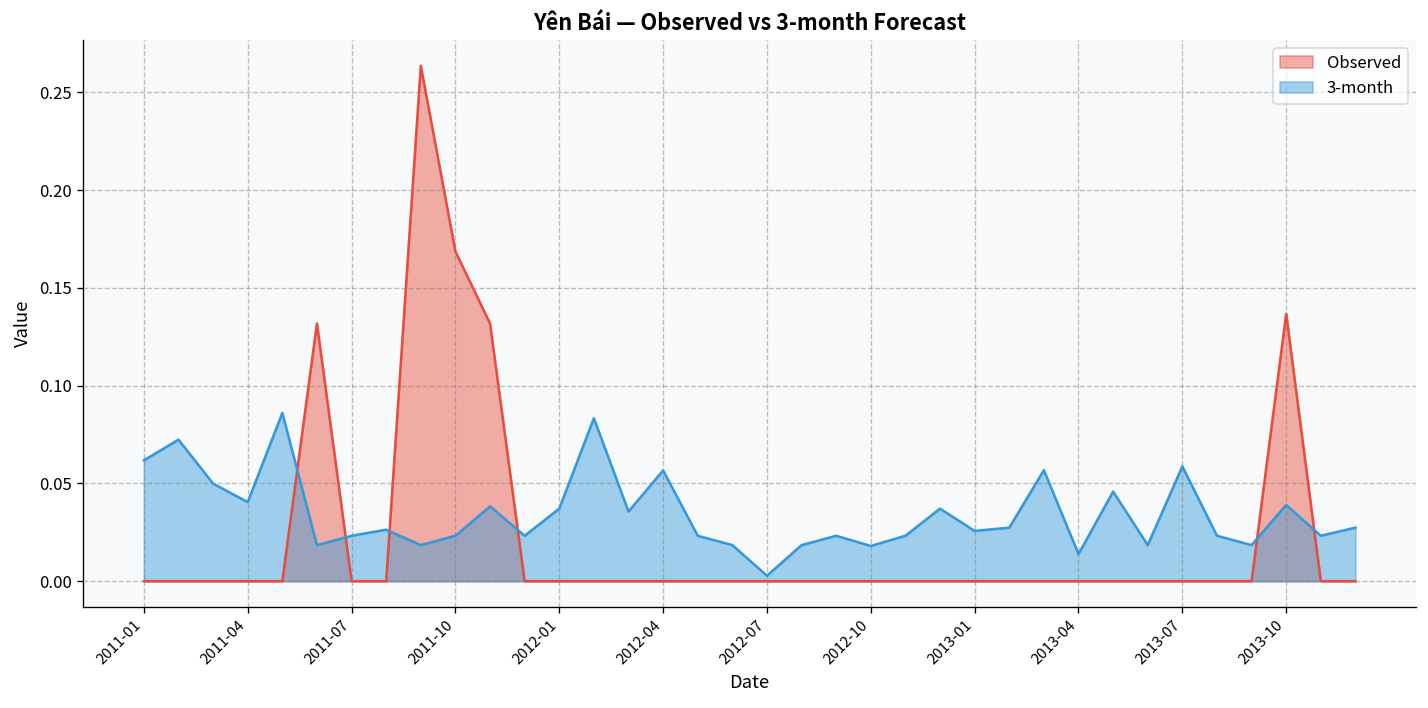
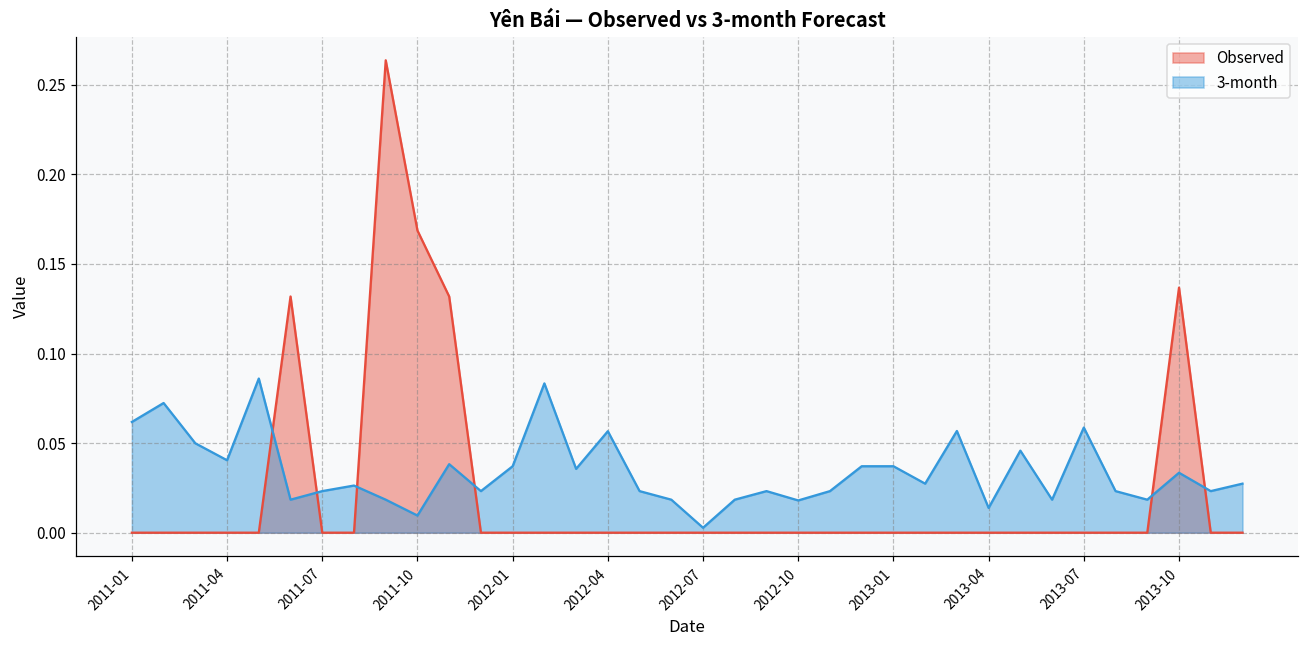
  {
    "Observed": {
      "2011-01": 0.000,
      "2011-04": 0.000,
      "2011-07": 0.000,
      "2011-10": 0.169,
      "2012-01": 0.000,
      "2012-04": 0.000,
      "2012-07": 0.000,
      "2012-10": 0.000,
      "2013-01": 0.000,
      "2013-04": 0.000,
      "2013-07": 0.000,
      "2013-10": 0.137
    },
    "3-month": {
      "2011-01": 0.062,
      "2011-04": 0.040,
      "2011-07": 0.023,
-     "2011-10": 0.023,
+     "2011-10": 0.010,
      "2012-01": 0.037,
      "2012-04": 0.057,
      "2012-07": 0.003,
      "2012-10": 0.018,
-     "2013-01": 0.026,
+     "2013-01": 0.037,
      "2013-04": 0.014,
      "2013-07": 0.059,
-     "2013-10": 0.039
+     "2013-10": 0.033
    }
  }
